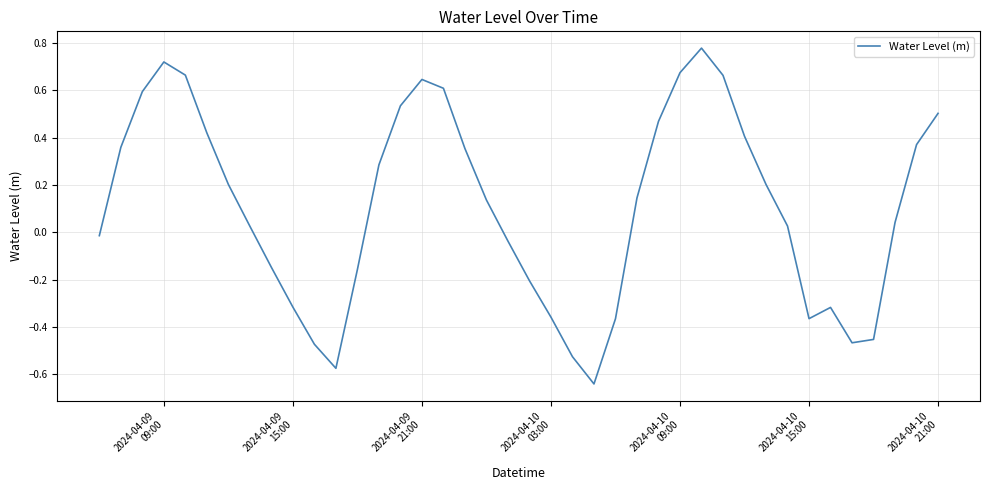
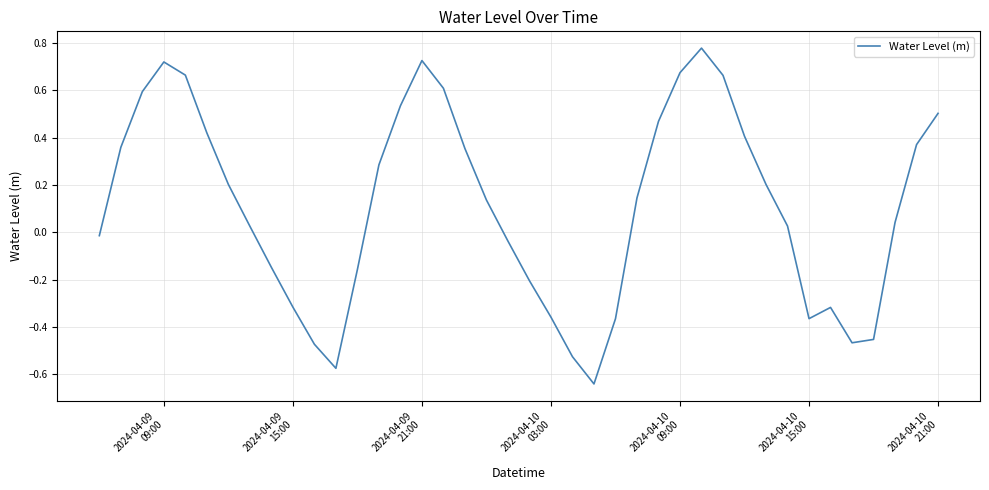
  {
    "2024-04-09 09:00": 0.72,
    "2024-04-09 15:00": -0.32,
-   "2024-04-09 21:00": 0.65,
+   "2024-04-09 21:00": 0.73,
    "2024-04-10 03:00": -0.36,
    "2024-04-10 09:00": 0.67,
    "2024-04-10 15:00": -0.36,
    "2024-04-10 21:00": 0.50
  }
